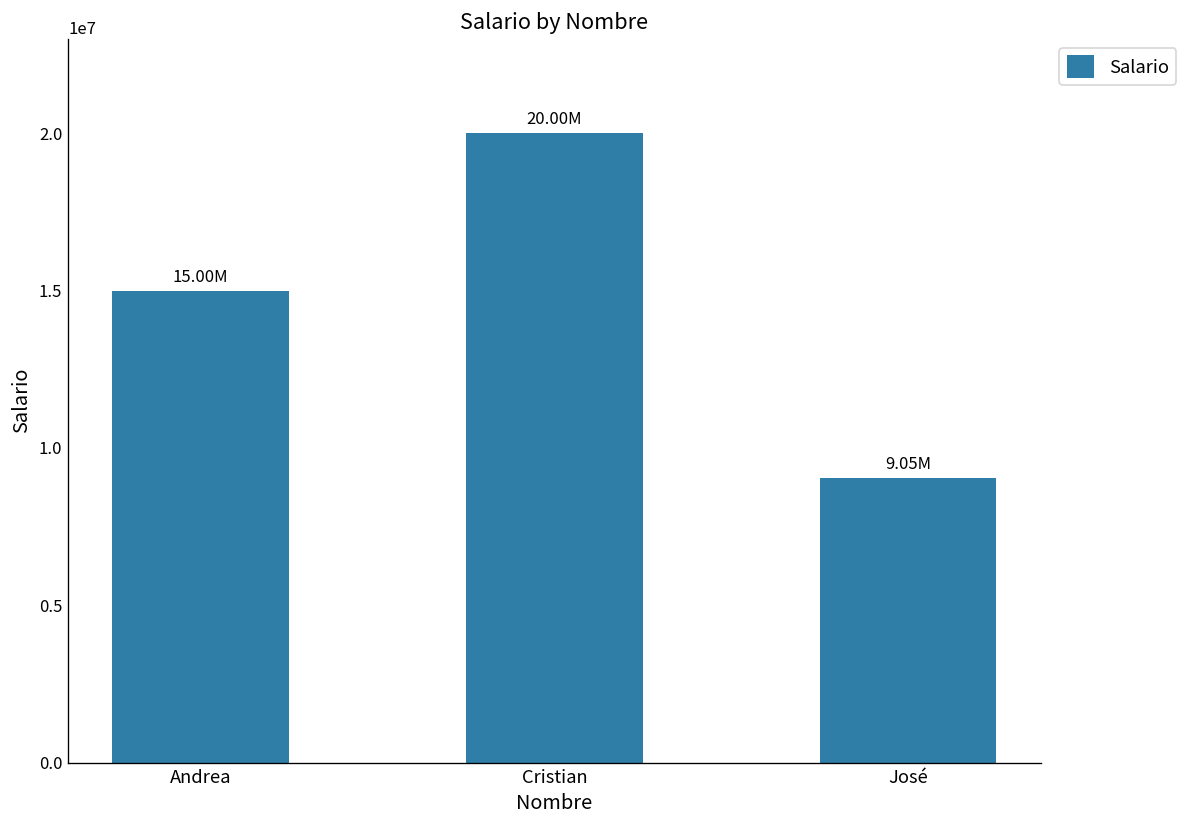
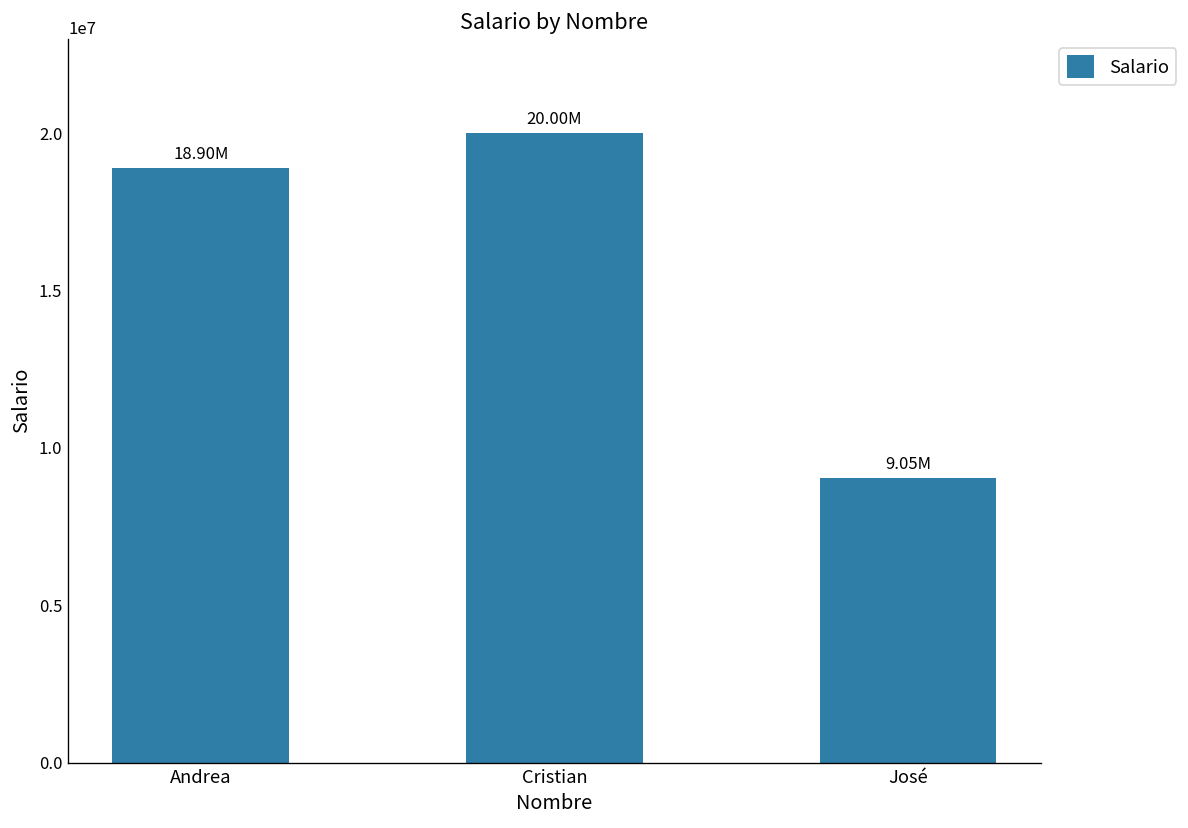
  {
-   "Andrea": "15.00M",
+   "Andrea": "18.90M",
    "Cristian": "20.00M",
    "José": "9.05M"
  }
